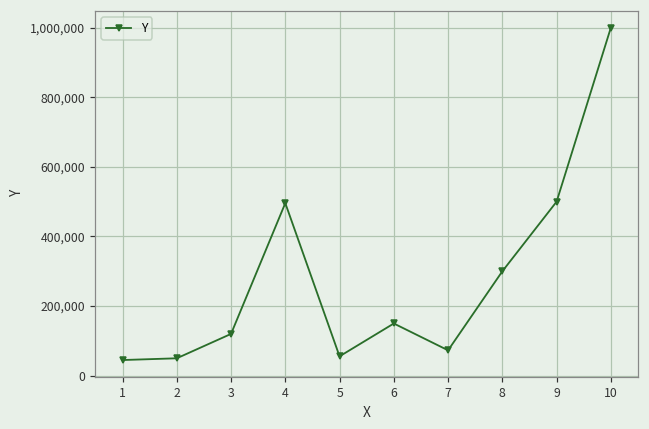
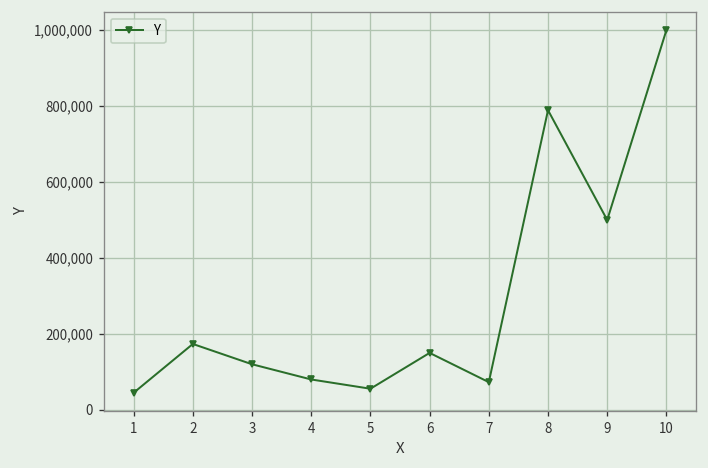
  {
    "1": "50,000",
-   "2": "50,000",
+   "2": "170,000",
    "3": "120,000",
-   "4": "500,000",
+   "4": "80,000",
    "5": "60,000",
    "6": "150,000",
    "7": "70,000",
-   "8": "300,000",
+   "8": "790,000",
    "9": "500,000",
    "10": "1,000,000"
  }
